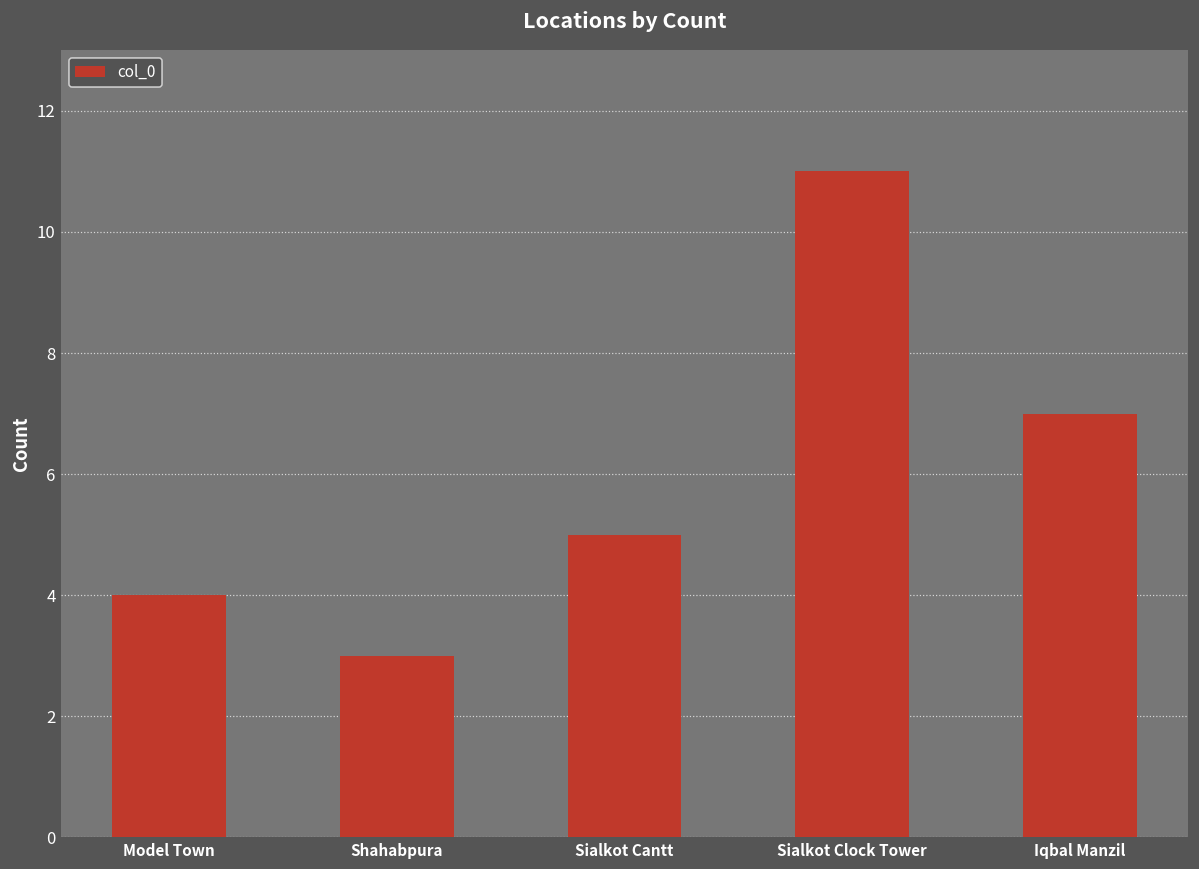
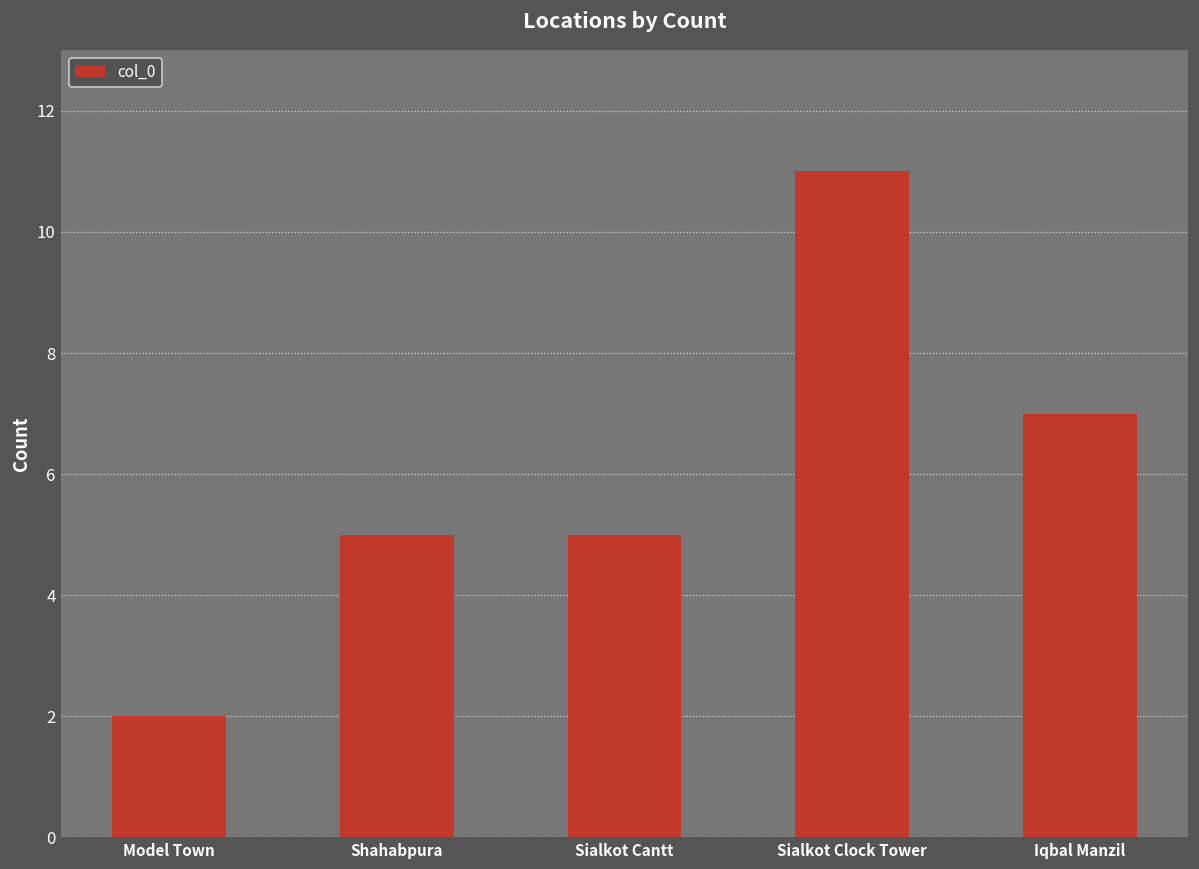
  {
-   "Model Town": 4,
-   "Shahabpura": 3,
+   "Model Town": 2,
+   "Shahabpura": 5,
    "Sialkot Cantt": 5,
    "Sialkot Clock Tower": 11,
    "Iqbal Manzil": 7
  }
